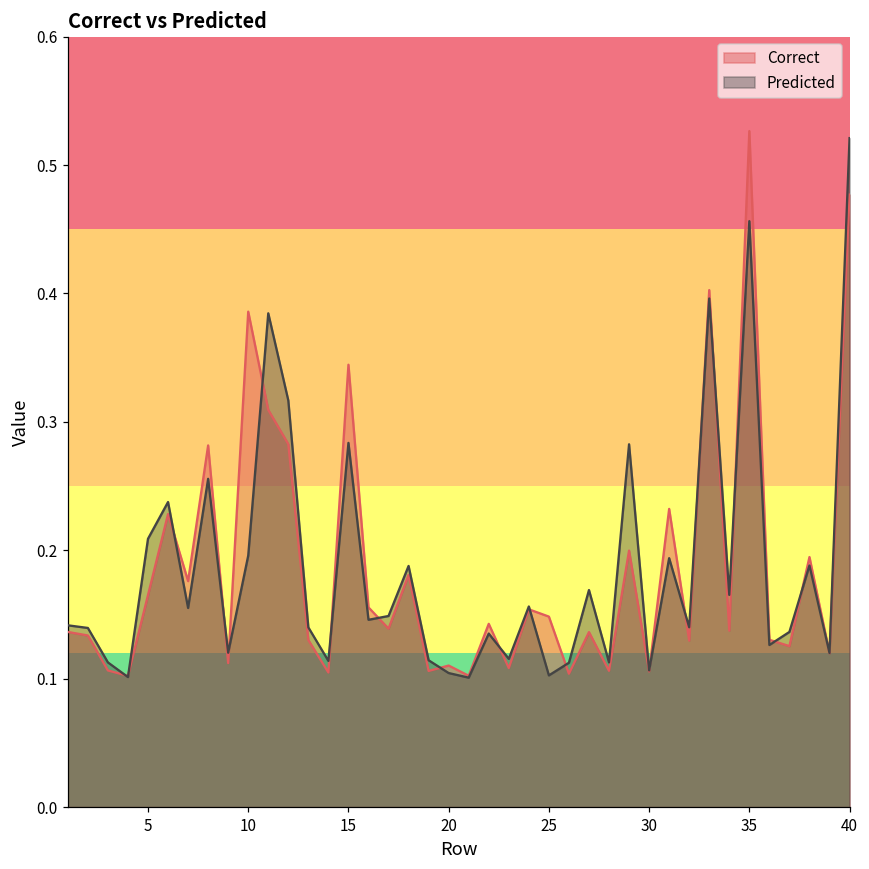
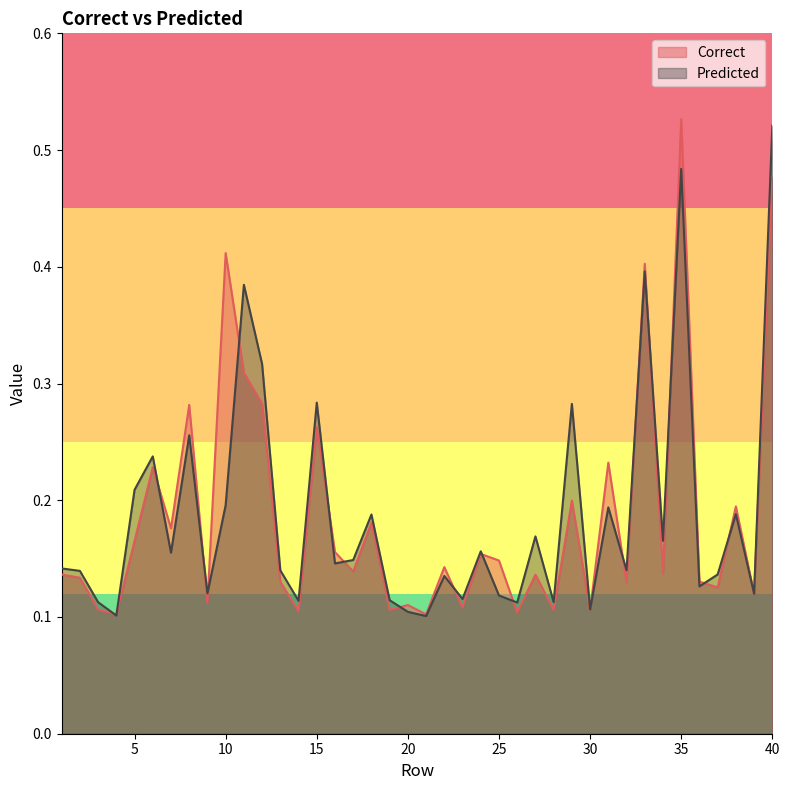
  {
    "Correct": {
      "5": 0.165,
-     "10": 0.386,
-     "15": 0.345,
+     "10": 0.412,
+     "15": 0.263,
      "20": 0.110,
      "25": 0.148,
      "35": 0.526,
      "40": 0.477
    },
    "Predicted": {
      "5": 0.209,
      "10": 0.196,
      "15": 0.284,
      "20": 0.104,
-     "25": 0.103,
-     "35": 0.456,
+     "25": 0.118,
+     "35": 0.484,
      "40": 0.521
    }
  }
